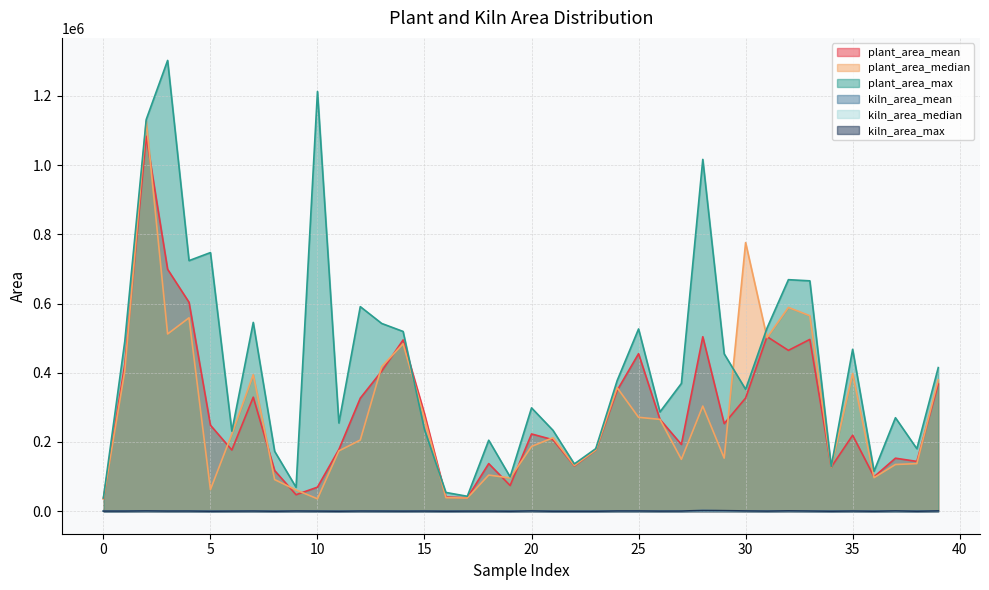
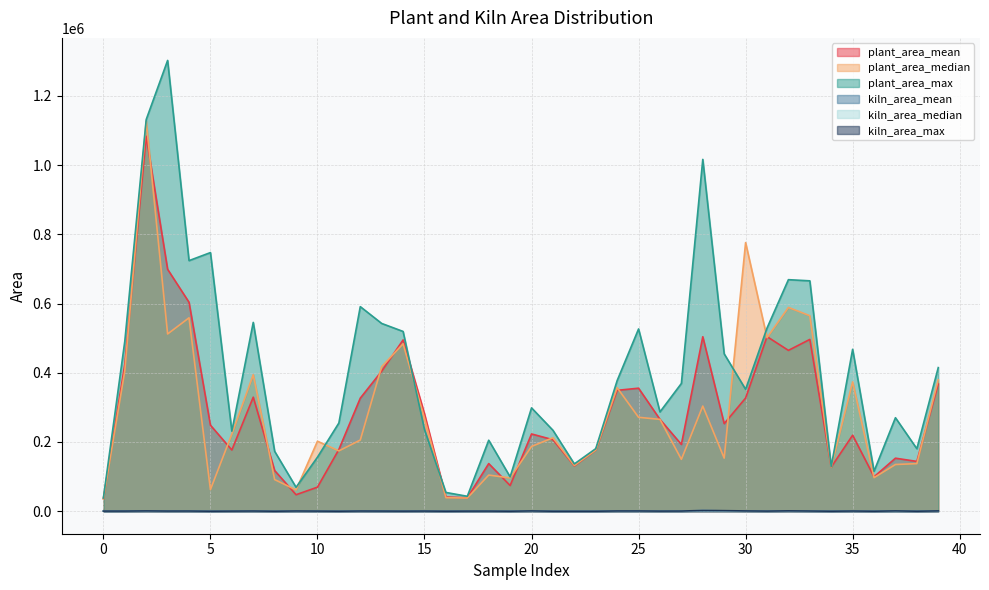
  {
    "plant_area_mean": {
      "5": 250000,
      "10": 70000,
      "15": 280000,
      "20": 220000,
-     "25": 460000,
+     "25": 360000,
      "30": 330000,
      "35": 220000
    },
    "plant_area_median": {
      "5": 60000,
-     "10": 40000,
+     "10": 200000,
      "15": 270000,
      "20": 190000,
      "25": 270000,
      "30": 780000,
-     "35": 400000
+     "35": 370000
    },
    "plant_area_max": {
      "5": 750000,
-     "10": 1210000,
+     "10": 160000,
      "15": 240000,
      "20": 300000,
      "25": 530000,
      "30": 350000,
      "35": 470000
    }
  }
